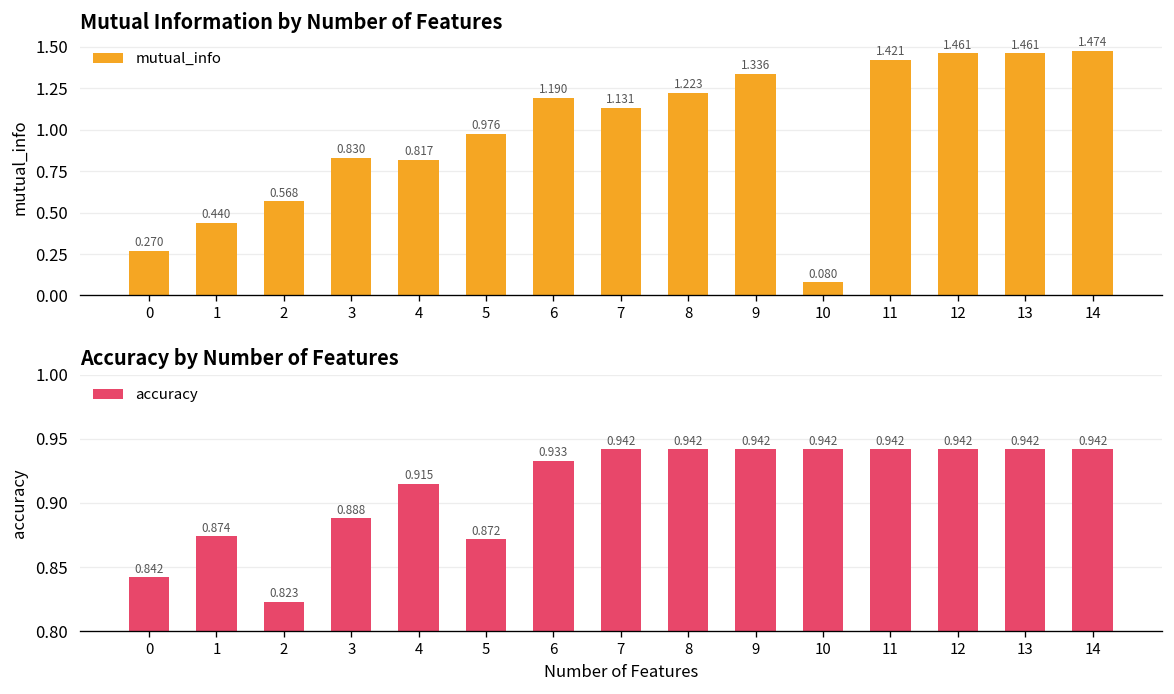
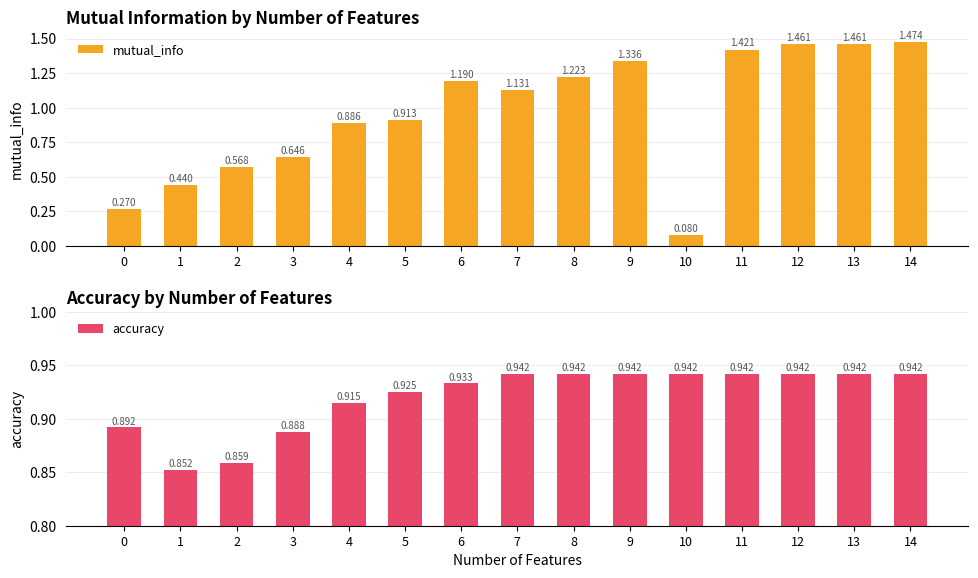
  {
    "Mutual Information by Number of Features": {
      "0": 0.270,
      "1": 0.440,
      "2": 0.568,
-     "3": 0.830,
-     "4": 0.817,
-     "5": 0.976,
+     "3": 0.646,
+     "4": 0.886,
+     "5": 0.913,
      "6": 1.190,
      "7": 1.131,
      "8": 1.223,
      "9": 1.336,
      "10": 0.080,
      "11": 1.421,
      "12": 1.461,
      "13": 1.461,
      "14": 1.474
    },
    "Accuracy by Number of Features": {
-     "0": 0.842,
-     "1": 0.874,
-     "2": 0.823,
+     "0": 0.892,
+     "1": 0.852,
+     "2": 0.859,
      "3": 0.888,
      "4": 0.915,
-     "5": 0.872,
+     "5": 0.925,
      "6": 0.933,
      "7": 0.942,
      "8": 0.942,
      "9": 0.942,
      "10": 0.942,
      "11": 0.942,
      "12": 0.942,
      "13": 0.942,
      "14": 0.942
    }
  }
